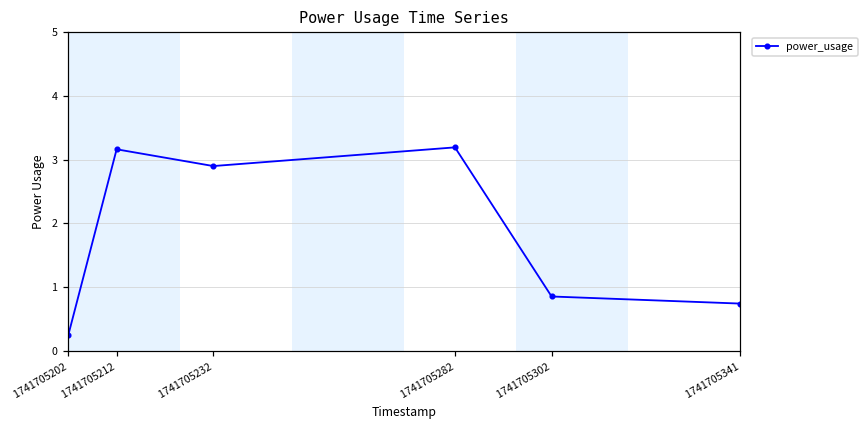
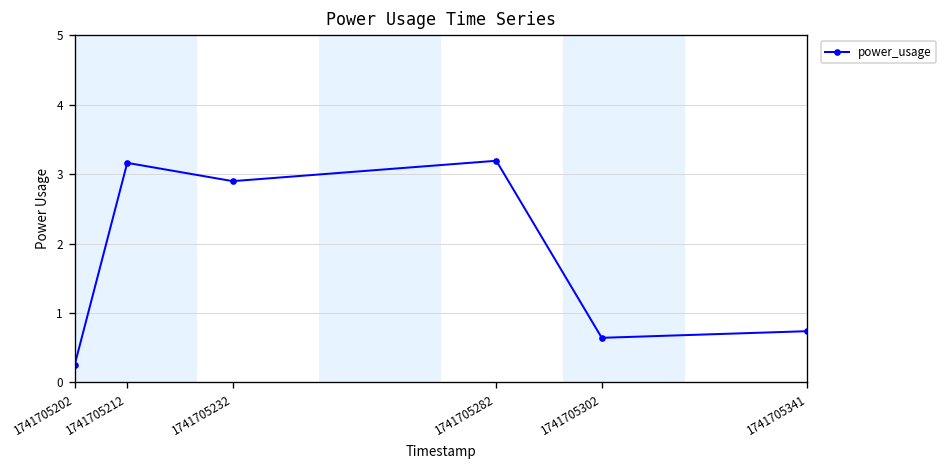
  {
    "1741705202": 0.2,
    "1741705212": 3.2,
    "1741705232": 2.9,
    "1741705282": 3.2,
-   "1741705302": 0.9,
+   "1741705302": 0.6,
    "1741705341": 0.7
  }
